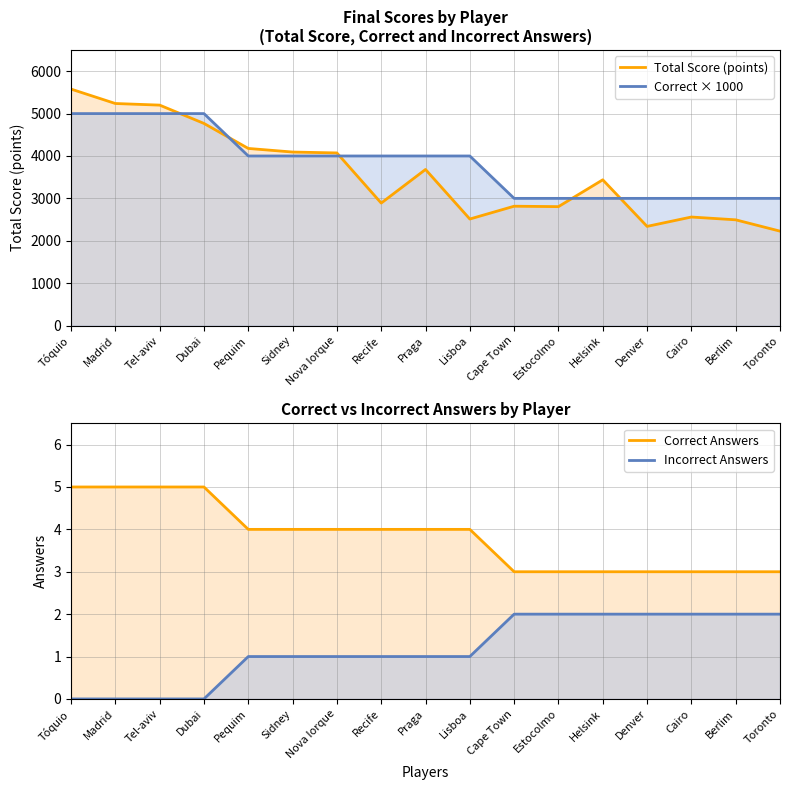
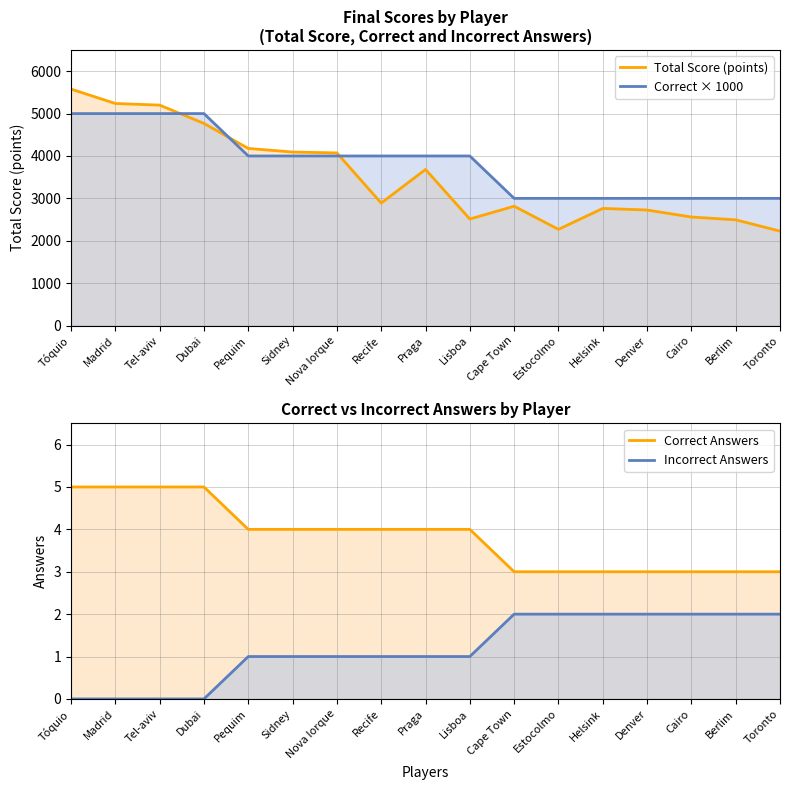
  {
    "Final Scores by Player (Total Score, Correct and Incorrect Answers)": {
      "Total Score (points)": {
        "Tóquio": 5600,
        "Madrid": 5200,
        "Tel-aviv": 5200,
        "Dubai": 4800,
        "Pequim": 4200,
        "Sidney": 4100,
        "Nova Iorque": 4100,
        "Recife": 2900,
        "Praga": 3700,
        "Lisboa": 2500,
        "Cape Town": 2800,
-       "Estocolmo": 2800,
-       "Helsink": 3400,
-       "Denver": 2300,
+       "Estocolmo": 2300,
+       "Helsink": 2800,
+       "Denver": 2700,
        "Cairo": 2600,
        "Berlim": 2500,
        "Toronto": 2200
      },
      "Correct × 1000": {
        "Tóquio": 5000,
        "Madrid": 5000,
        "Tel-aviv": 5000,
        "Dubai": 5000,
        "Pequim": 4000,
        "Sidney": 4000,
        "Nova Iorque": 4000,
        "Recife": 4000,
        "Praga": 4000,
        "Lisboa": 4000,
        "Cape Town": 3000,
        "Estocolmo": 3000,
        "Helsink": 3000,
        "Denver": 3000,
        "Cairo": 3000,
        "Berlim": 3000,
        "Toronto": 3000
      }
    },
    "Correct vs Incorrect Answers by Player": {
      "Correct Answers": {
        "Tóquio": 5.0,
        "Madrid": 5.0,
        "Tel-aviv": 5.0,
        "Dubai": 5.0,
        "Pequim": 4.0,
        "Sidney": 4.0,
        "Nova Iorque": 4.0,
        "Recife": 4.0,
        "Praga": 4.0,
        "Lisboa": 4.0,
        "Cape Town": 3.0,
        "Estocolmo": 3.0,
        "Helsink": 3.0,
        "Denver": 3.0,
        "Cairo": 3.0,
        "Berlim": 3.0,
        "Toronto": 3.0
      },
      "Incorrect Answers": {
        "Tóquio": 0.0,
        "Madrid": 0.0,
        "Tel-aviv": 0.0,
        "Dubai": 0.0,
        "Pequim": 1.0,
        "Sidney": 1.0,
        "Nova Iorque": 1.0,
        "Recife": 1.0,
        "Praga": 1.0,
        "Lisboa": 1.0,
        "Cape Town": 2.0,
        "Estocolmo": 2.0,
        "Helsink": 2.0,
        "Denver": 2.0,
        "Cairo": 2.0,
        "Berlim": 2.0,
        "Toronto": 2.0
      }
    }
  }
